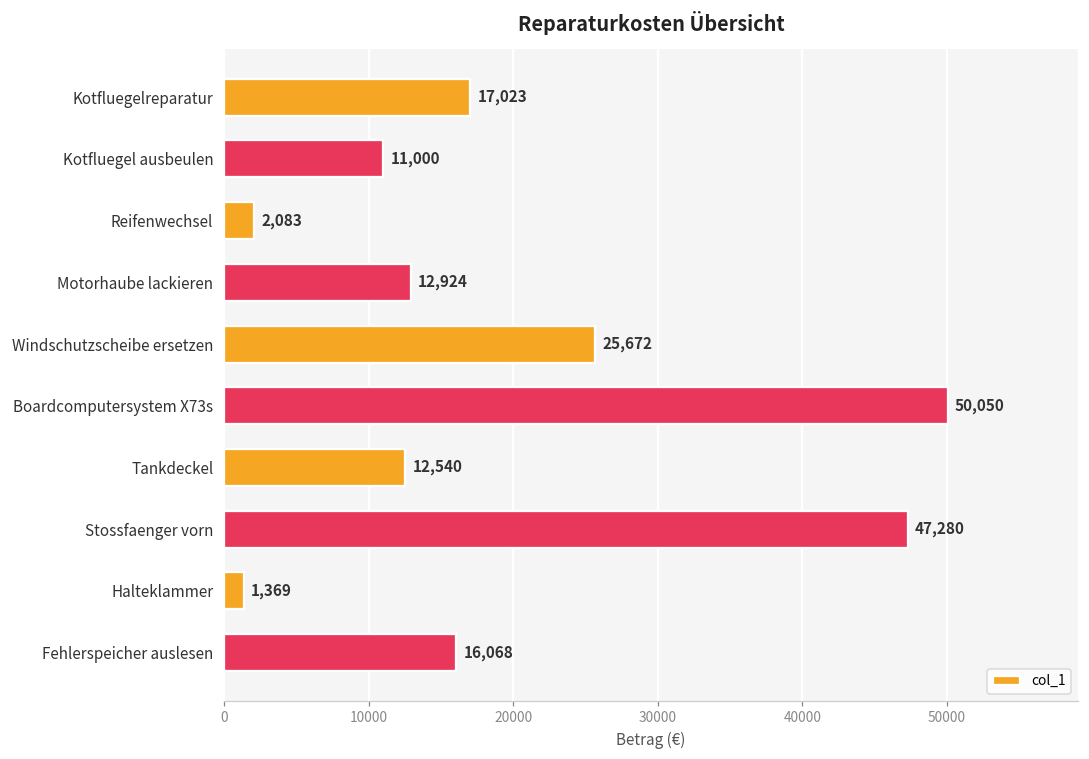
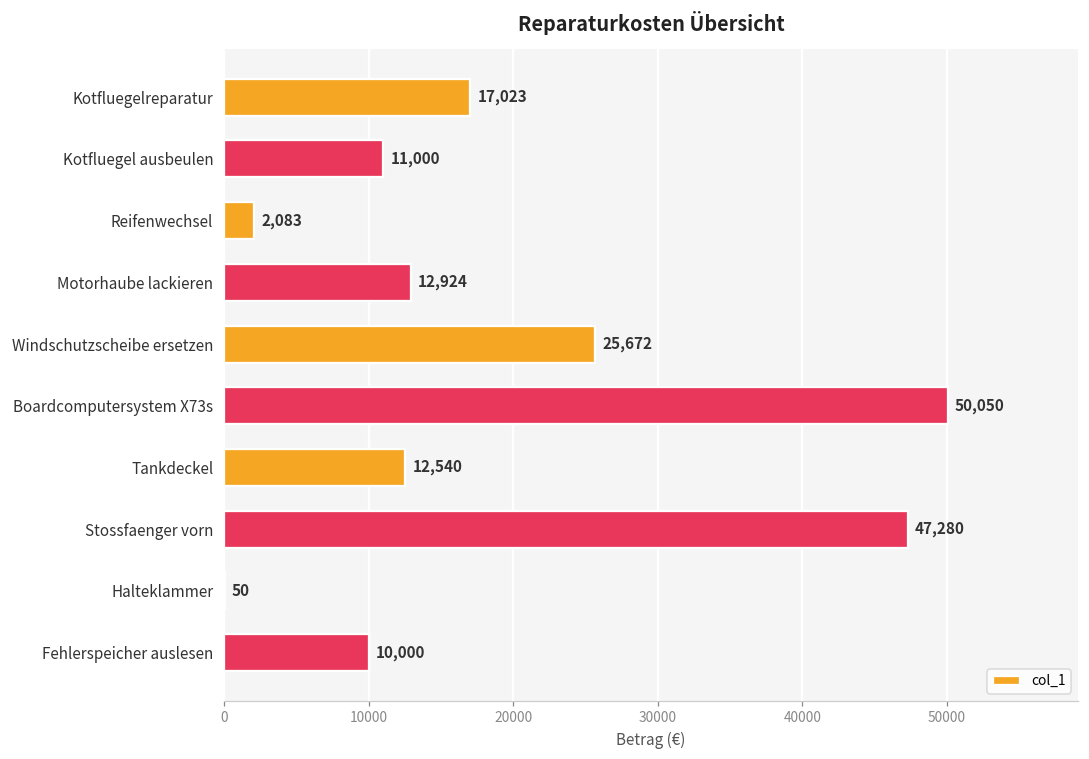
  {
    "Kotfluegelreparatur": "17,023",
    "Kotfluegel ausbeulen": "11,000",
    "Reifenwechsel": "2,083",
    "Motorhaube lackieren": "12,924",
    "Windschutzscheibe ersetzen": "25,672",
    "Boardcomputersystem X73s": "50,050",
    "Tankdeckel": "12,540",
    "Stossfaenger vorn": "47,280",
-   "Halteklammer": "1,369",
-   "Fehlerspeicher auslesen": "16,068"
+   "Halteklammer": "50",
+   "Fehlerspeicher auslesen": "10,000"
  }
